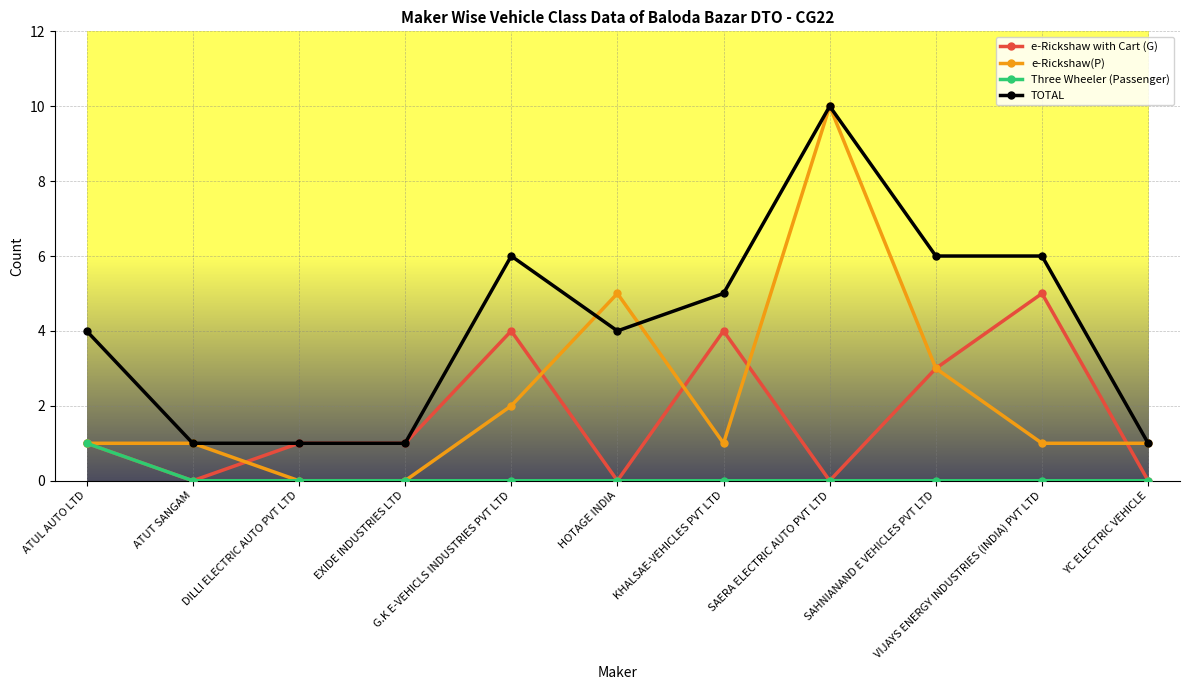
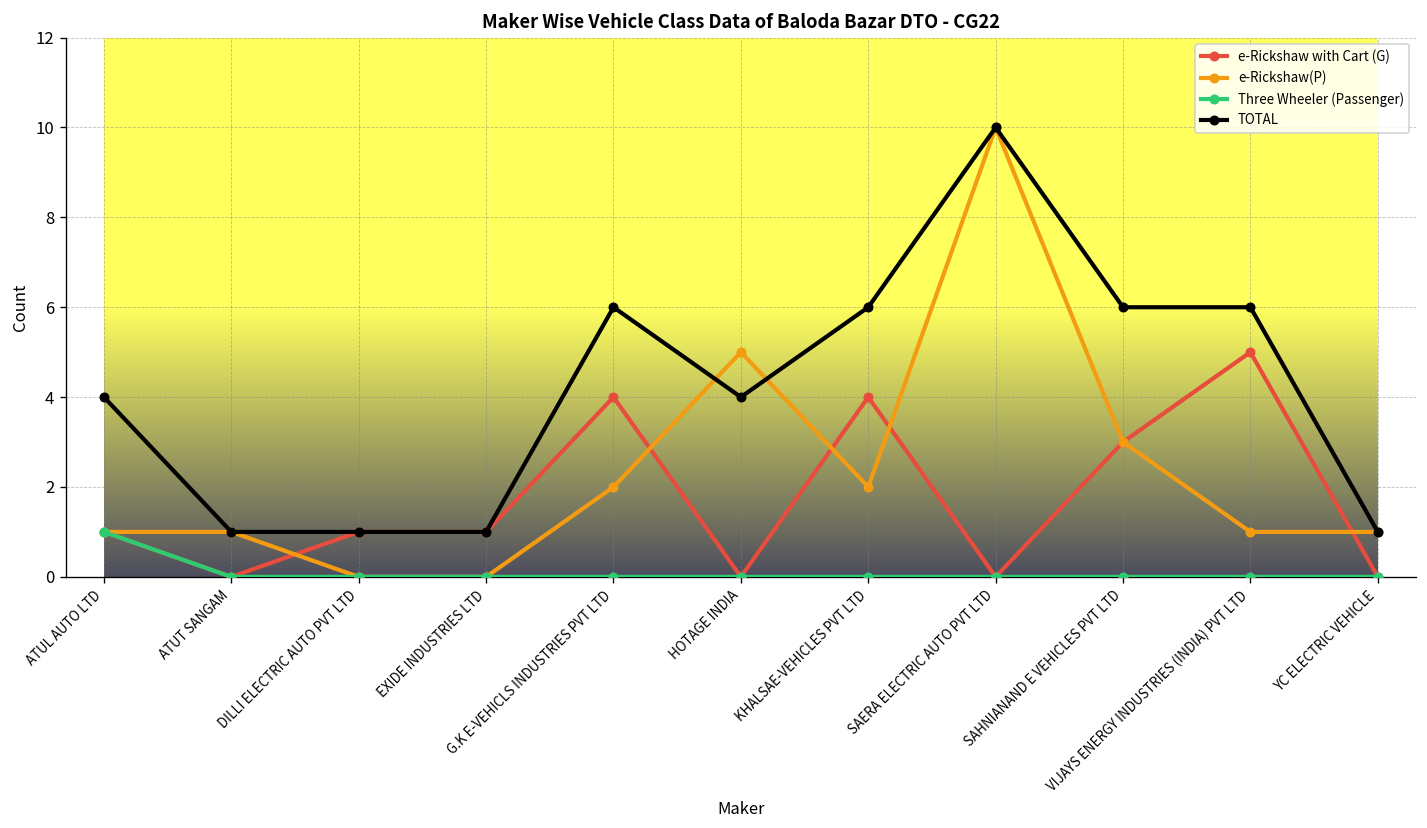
  {
    "e-Rickshaw with Cart (G)": {
      "G.K E-VEHICLS INDUSTRIES PVT LTD": 4,
      "KHALSAE-VEHICLES PVT LTD": 4,
      "VIJAYS ENERGY INDUSTRIES (INDIA) PVT LTD": 5
    },
    "e-Rickshaw(P)": {
      "G.K E-VEHICLS INDUSTRIES PVT LTD": 2,
      "HOTAGE INDIA": 5,
-     "KHALSAE-VEHICLES PVT LTD": 1,
+     "KHALSAE-VEHICLES PVT LTD": 2,
      "VIJAYS ENERGY INDUSTRIES (INDIA) PVT LTD": 1
    },
    "Three Wheeler (Passenger)": {
      "G.K E-VEHICLS INDUSTRIES PVT LTD": 0,
      "KHALSAE-VEHICLES PVT LTD": 0,
      "SAHNIANAND E VEHICLES PVT LTD": 0,
      "VIJAYS ENERGY INDUSTRIES (INDIA) PVT LTD": 0
    },
    "TOTAL": {
      "ATUL AUTO LTD": 4,
      "G.K E-VEHICLS INDUSTRIES PVT LTD": 6,
      "HOTAGE INDIA": 4,
-     "KHALSAE-VEHICLES PVT LTD": 5,
+     "KHALSAE-VEHICLES PVT LTD": 6,
      "SAHNIANAND E VEHICLES PVT LTD": 6,
      "VIJAYS ENERGY INDUSTRIES (INDIA) PVT LTD": 6
    }
  }
